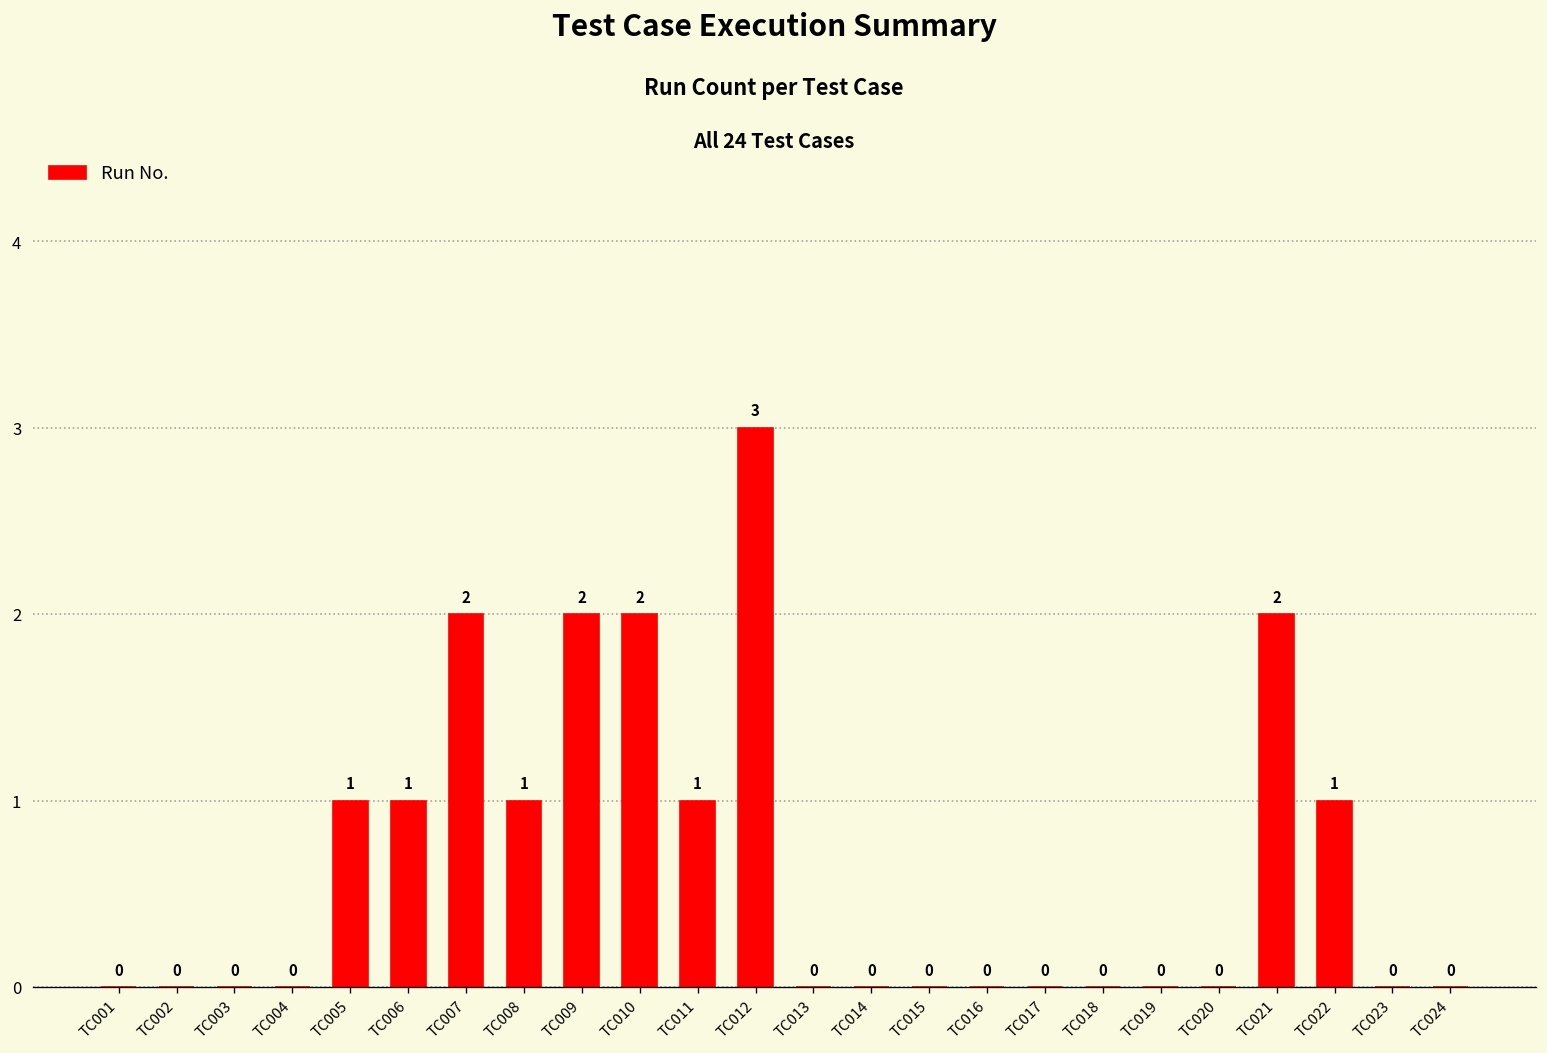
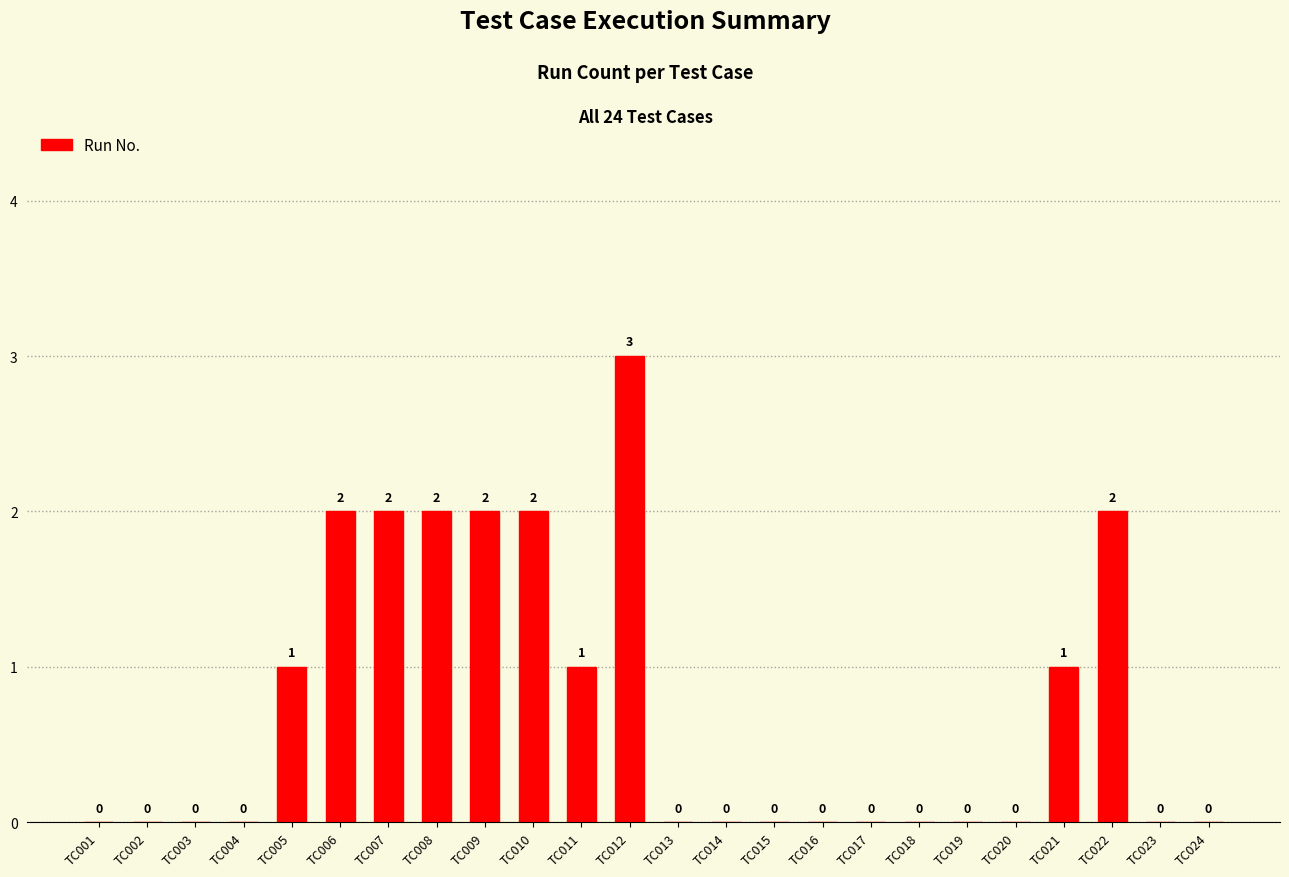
  {
    "TC001": 0,
    "TC002": 0,
    "TC003": 0,
    "TC004": 0,
    "TC005": 1,
-   "TC006": 1,
+   "TC006": 2,
    "TC007": 2,
-   "TC008": 1,
+   "TC008": 2,
    "TC009": 2,
    "TC010": 2,
    "TC011": 1,
    "TC012": 3,
    "TC013": 0,
    "TC014": 0,
    "TC015": 0,
    "TC016": 0,
    "TC017": 0,
    "TC018": 0,
    "TC019": 0,
    "TC020": 0,
-   "TC021": 2,
-   "TC022": 1,
+   "TC021": 1,
+   "TC022": 2,
    "TC023": 0,
    "TC024": 0
  }
